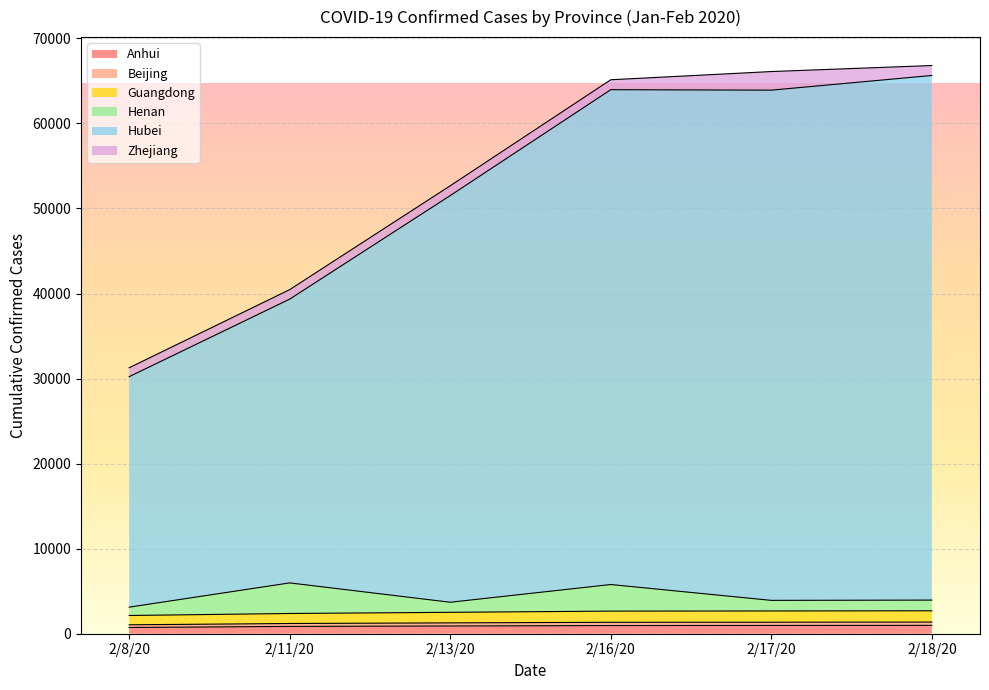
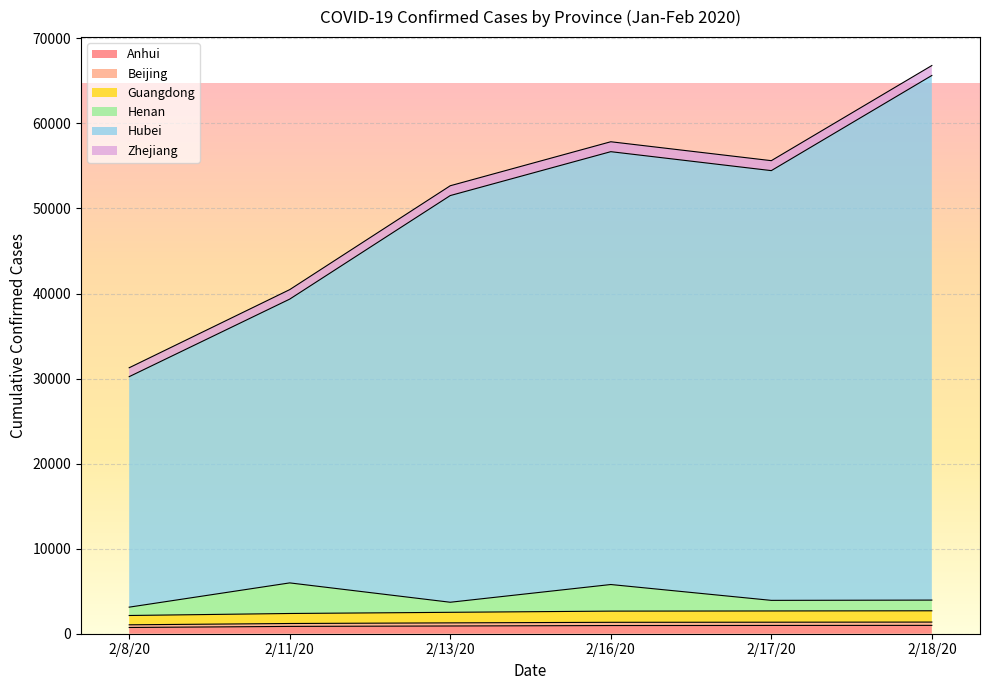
  {
    "Guangdong": {
      "2/8/20": 1000,
      "2/11/20": 1000,
      "2/13/20": 1000,
      "2/16/20": 1000,
      "2/17/20": 1000,
      "2/18/20": 1000
    },
    "Henan": {
      "2/8/20": 1000,
      "2/11/20": 4000,
      "2/13/20": 1000,
      "2/16/20": 3000,
      "2/17/20": 1000,
      "2/18/20": 1000
    },
    "Hubei": {
      "2/8/20": 27000,
      "2/11/20": 33000,
      "2/13/20": 48000,
-     "2/16/20": 58000,
-     "2/17/20": 60000,
+     "2/16/20": 51000,
+     "2/17/20": 51000,
      "2/18/20": 62000
    },
    "Zhejiang": {
      "2/8/20": 1000,
      "2/11/20": 1000,
      "2/13/20": 1000,
      "2/16/20": 1000,
-     "2/17/20": 2000,
+     "2/17/20": 1000,
      "2/18/20": 1000
    }
  }
